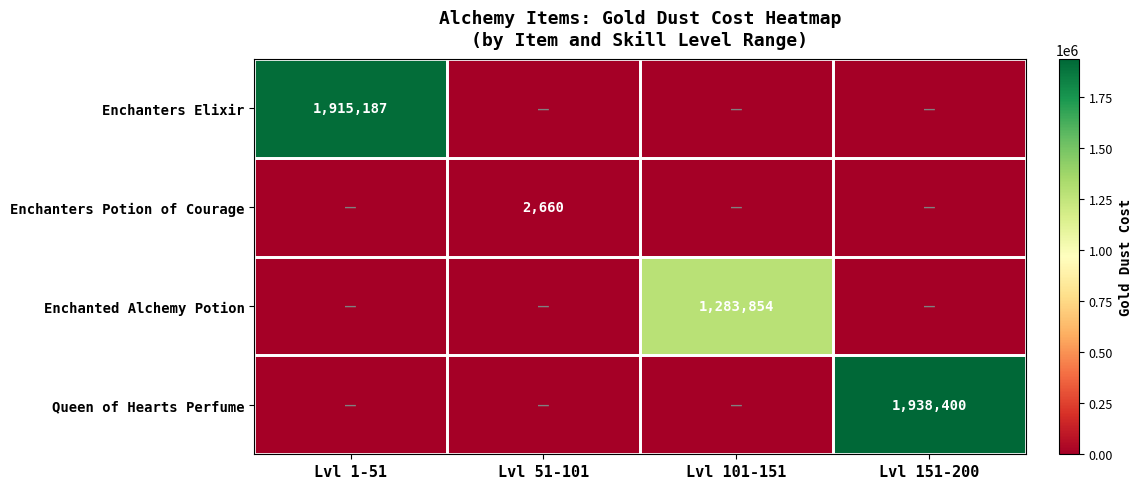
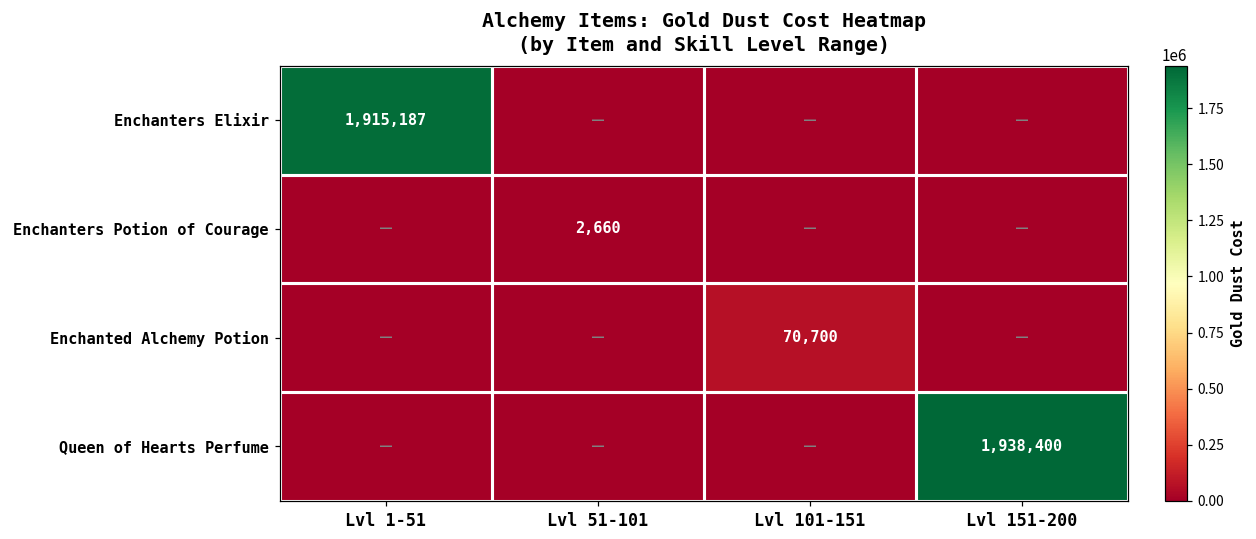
  {
    "Enchanters Elixir": {
      "Lvl 1-51": "1,915,187"
    },
    "Enchanters Potion of Courage": {
      "Lvl 51-101": "2,660"
    },
    "Enchanted Alchemy Potion": {
-     "Lvl 101-151": "1,283,854"
+     "Lvl 101-151": "70,700"
    },
    "Queen of Hearts Perfume": {
      "Lvl 151-200": "1,938,400"
    }
  }
